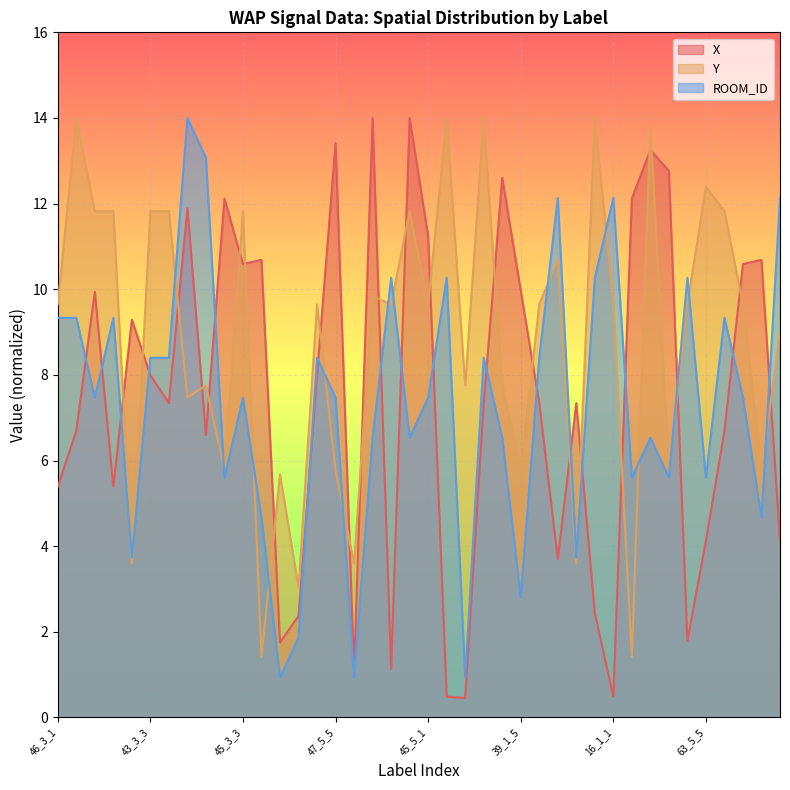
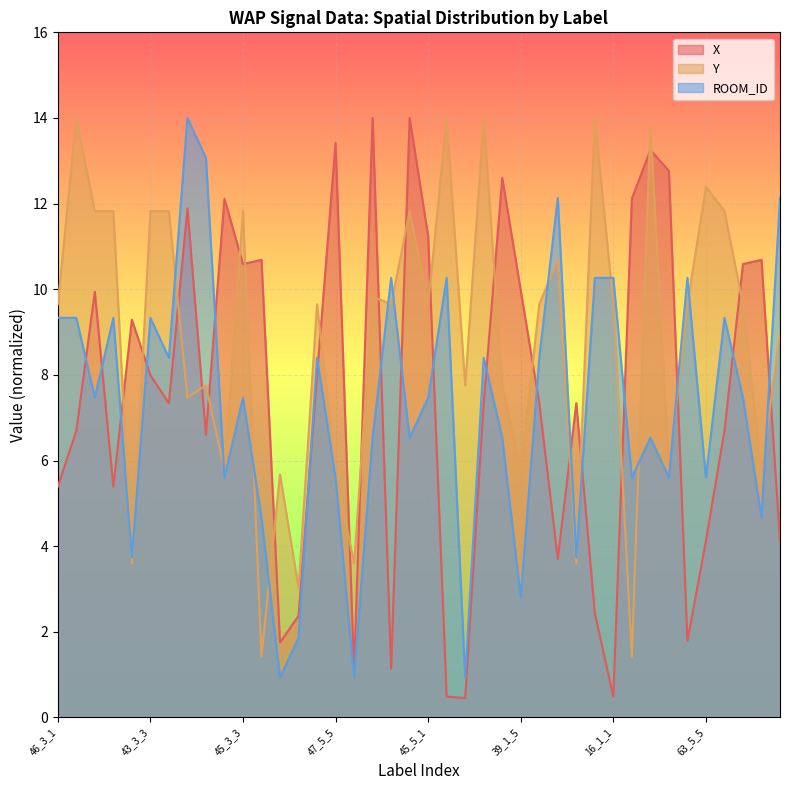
  {
    "ROOM_ID": {
      "46_3_1": 9.3,
-     "43_3_3": 8.4,
+     "43_3_3": 9.3,
      "45_3_3": 7.5,
-     "47_5_5": 7.5,
+     "47_5_5": 5.6,
      "45_5_1": 7.5,
      "39_1_5": 2.8,
-     "16_1_1": 12.1,
+     "16_1_1": 10.3,
      "63_5_5": 5.6
    }
  }
